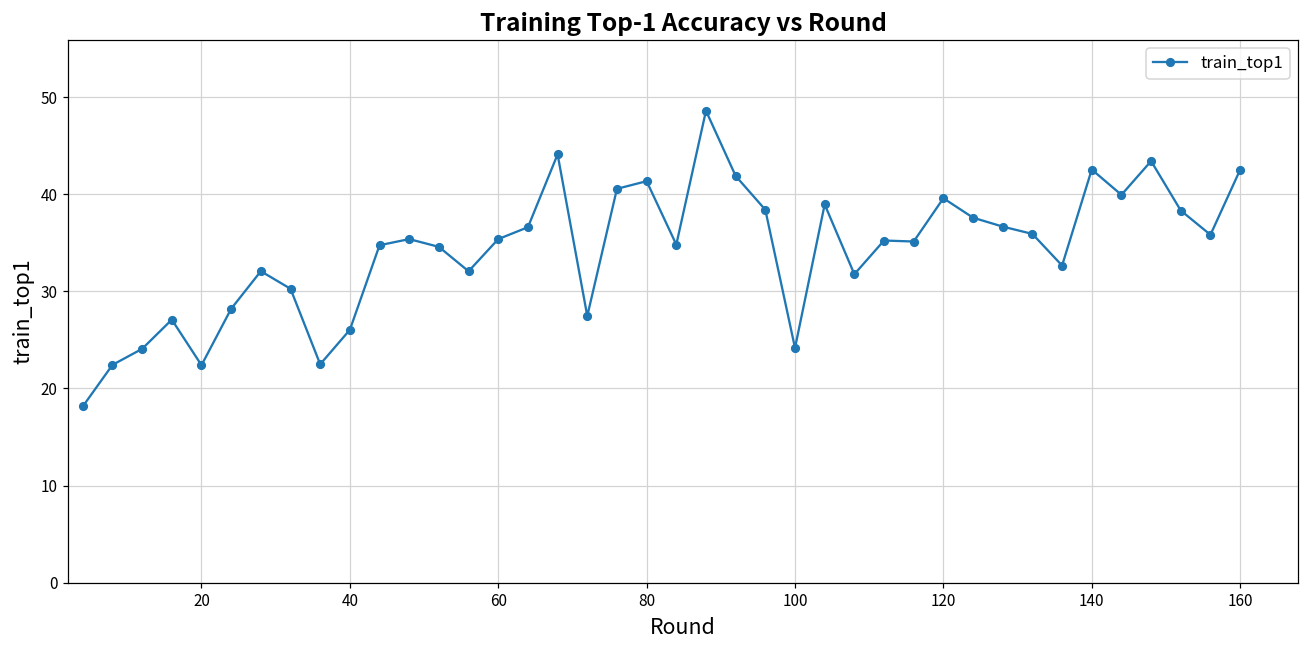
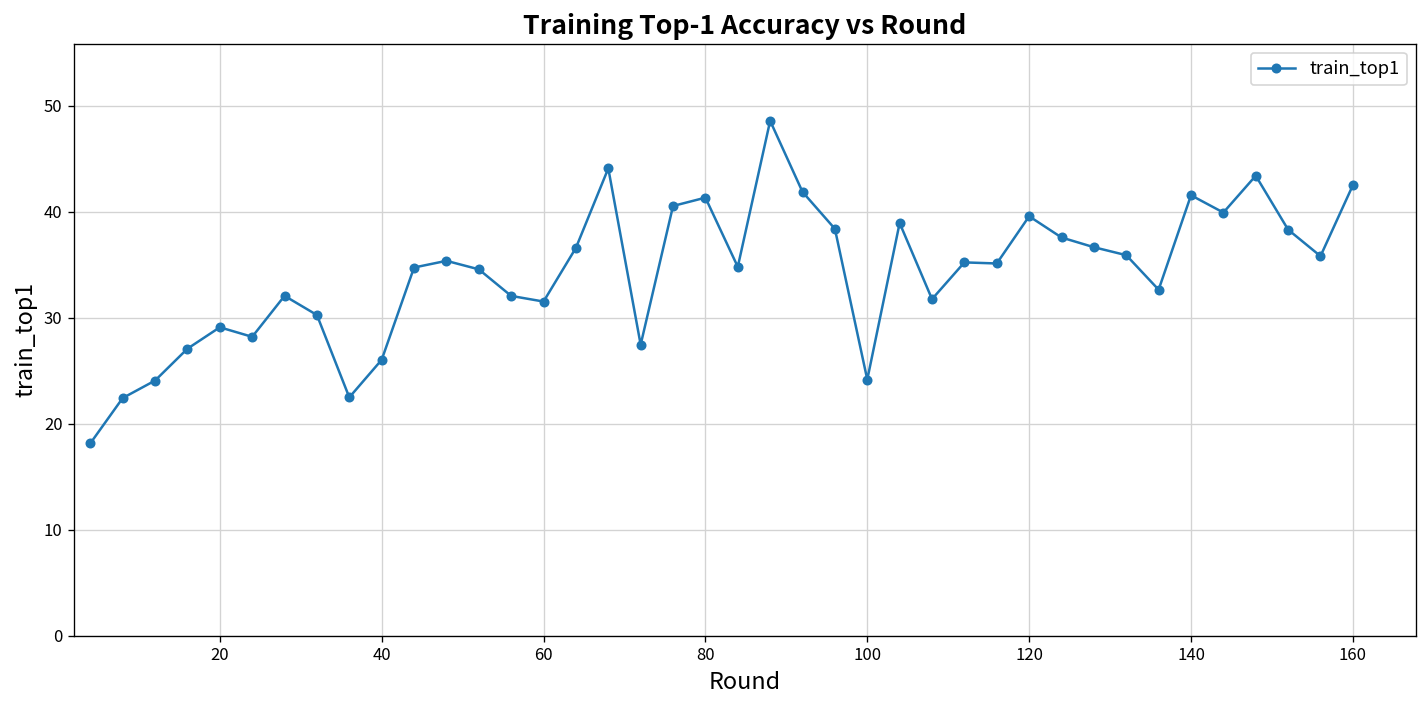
  {
-   "20": 22,
+   "20": 29,
    "40": 26,
-   "60": 35,
+   "60": 32,
    "80": 41,
    "100": 24,
    "120": 40,
-   "140": 43,
+   "140": 42,
    "160": 43
  }
